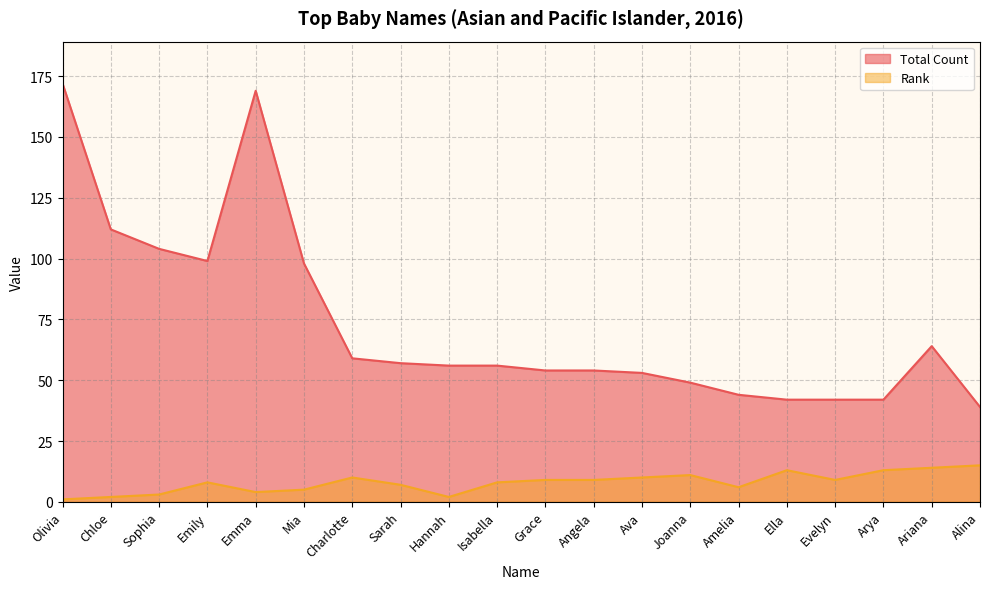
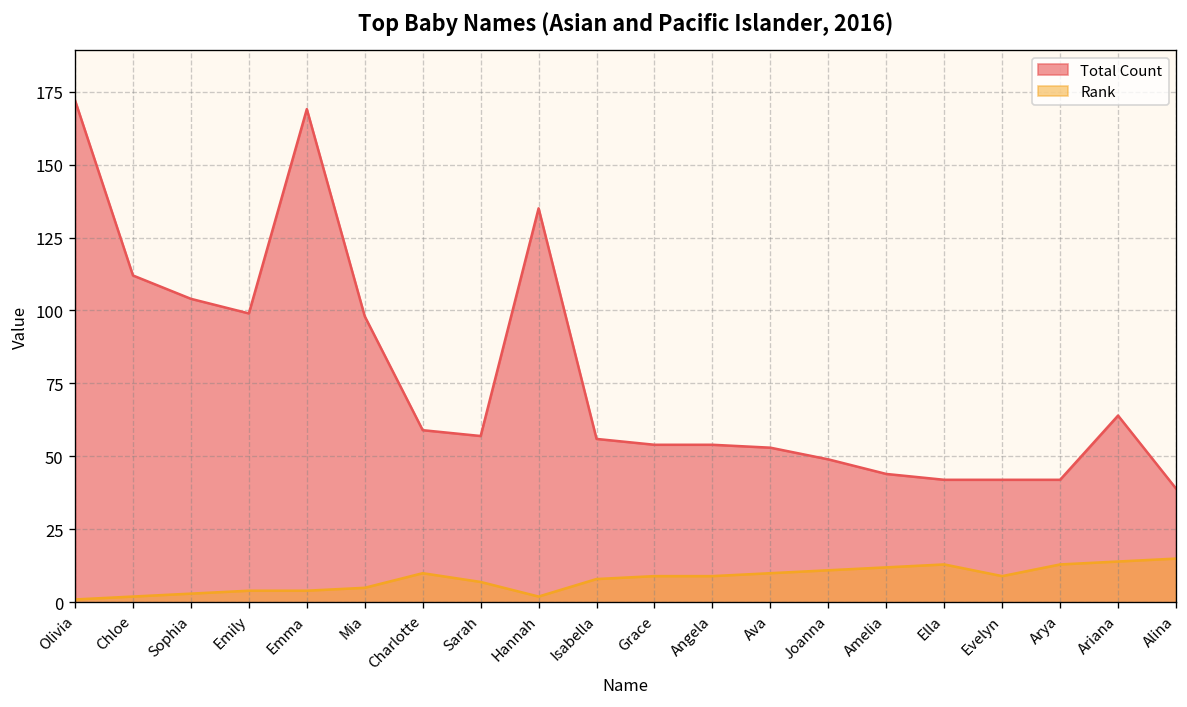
  {
    "Total Count": {
      "Olivia": 172,
      "Chloe": 112,
      "Sophia": 104,
      "Emily": 99,
      "Emma": 169,
      "Mia": 98,
      "Charlotte": 59,
      "Sarah": 57,
-     "Hannah": 56,
+     "Hannah": 135,
      "Isabella": 56,
      "Grace": 54,
      "Angela": 54,
      "Ava": 53,
      "Joanna": 49,
      "Amelia": 44,
      "Ella": 42,
      "Evelyn": 42,
      "Arya": 42,
      "Ariana": 64,
      "Alina": 39
    },
    "Rank": {
      "Olivia": 1,
      "Chloe": 2,
      "Sophia": 3,
-     "Emily": 8,
+     "Emily": 4,
      "Emma": 4,
      "Mia": 5,
      "Charlotte": 10,
      "Sarah": 7,
      "Hannah": 2,
      "Isabella": 8,
      "Grace": 9,
      "Angela": 9,
      "Ava": 10,
      "Joanna": 11,
-     "Amelia": 6,
+     "Amelia": 12,
      "Ella": 13,
      "Evelyn": 9,
      "Arya": 13,
      "Ariana": 14,
      "Alina": 15
    }
  }
